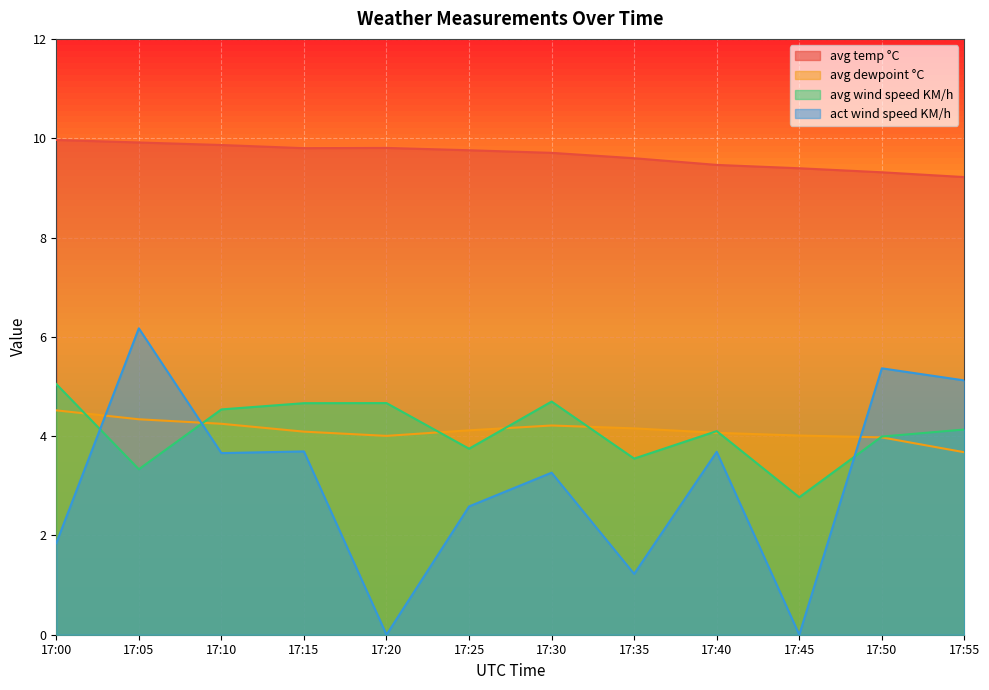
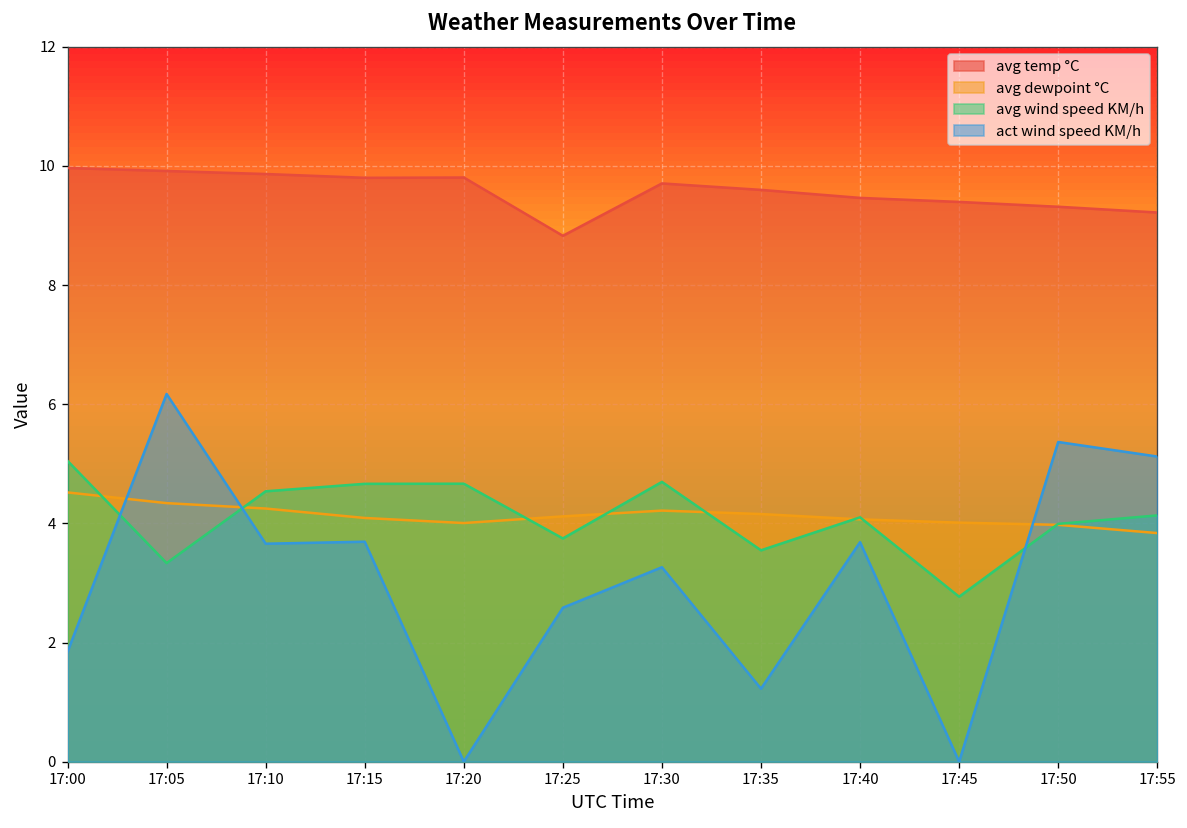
  {
    "avg temp °C": {
      "17:00": 10.0,
      "17:05": 9.9,
      "17:10": 9.9,
      "17:15": 9.8,
      "17:20": 9.8,
-     "17:25": 9.8,
+     "17:25": 8.8,
      "17:30": 9.7,
      "17:35": 9.6,
      "17:40": 9.5,
      "17:45": 9.4,
      "17:50": 9.3,
      "17:55": 9.2
    },
    "avg dewpoint °C": {
      "17:00": 4.5,
      "17:05": 4.3,
      "17:10": 4.2,
      "17:15": 4.1,
      "17:20": 4.0,
      "17:25": 4.1,
      "17:30": 4.2,
      "17:35": 4.2,
      "17:45": 4.0,
-     "17:55": 3.7
+     "17:55": 3.8
    },
    "avg wind speed KM/h": {
      "17:00": 5.0,
      "17:05": 3.3,
      "17:10": 4.5,
      "17:15": 4.7,
      "17:20": 4.7,
      "17:25": 3.7,
      "17:30": 4.7,
      "17:35": 3.5,
      "17:45": 2.8,
      "17:55": 4.1
    },
    "act wind speed KM/h": {
      "17:00": 1.8,
      "17:05": 6.2,
      "17:10": 3.7,
      "17:15": 3.7,
      "17:20": 0.0,
      "17:25": 2.6,
      "17:30": 3.3,
      "17:35": 1.2,
      "17:40": 3.7,
      "17:45": 0.0,
      "17:50": 5.4,
      "17:55": 5.1
    }
  }
